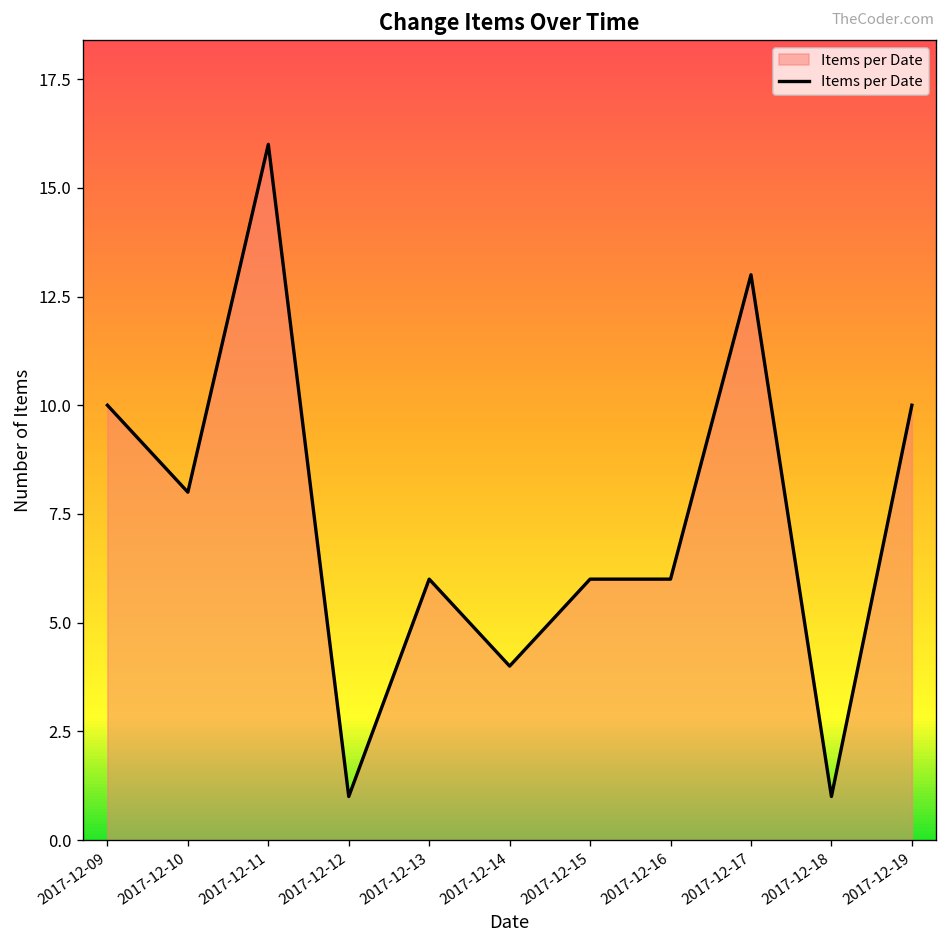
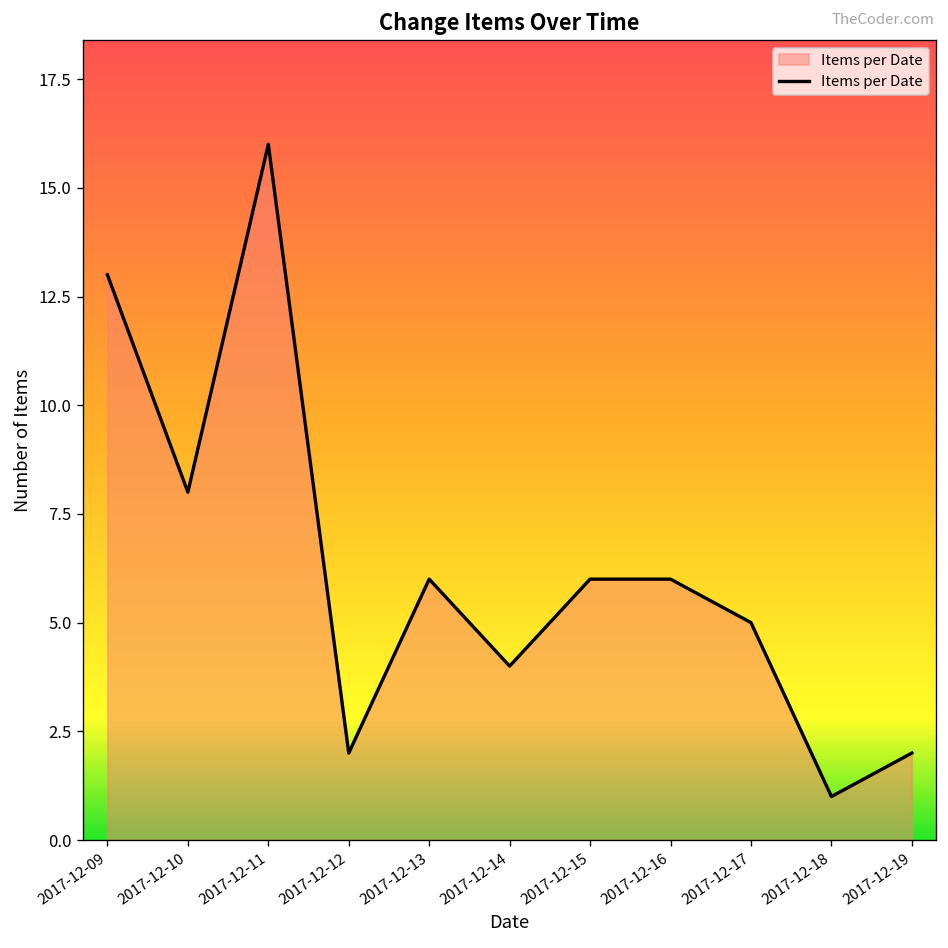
  {
-   "2017-12-09": 10,
+   "2017-12-09": 13,
    "2017-12-10": 8,
    "2017-12-11": 16,
-   "2017-12-12": 1,
+   "2017-12-12": 2,
    "2017-12-13": 6,
    "2017-12-14": 4,
    "2017-12-15": 6,
    "2017-12-16": 6,
-   "2017-12-17": 13,
+   "2017-12-17": 5,
    "2017-12-18": 1,
-   "2017-12-19": 10
+   "2017-12-19": 2
  }
